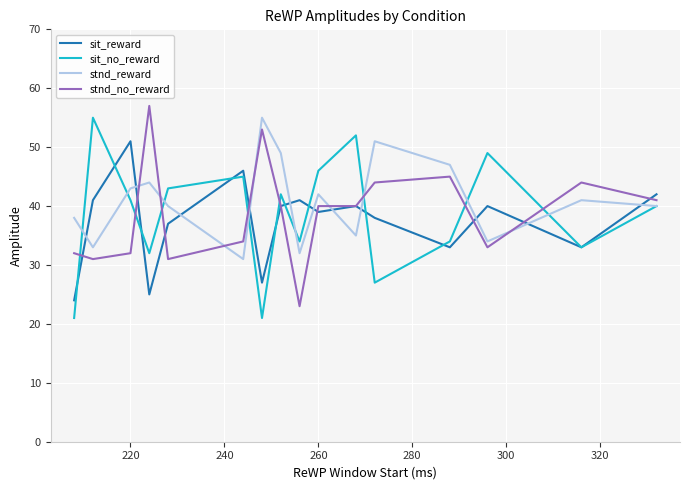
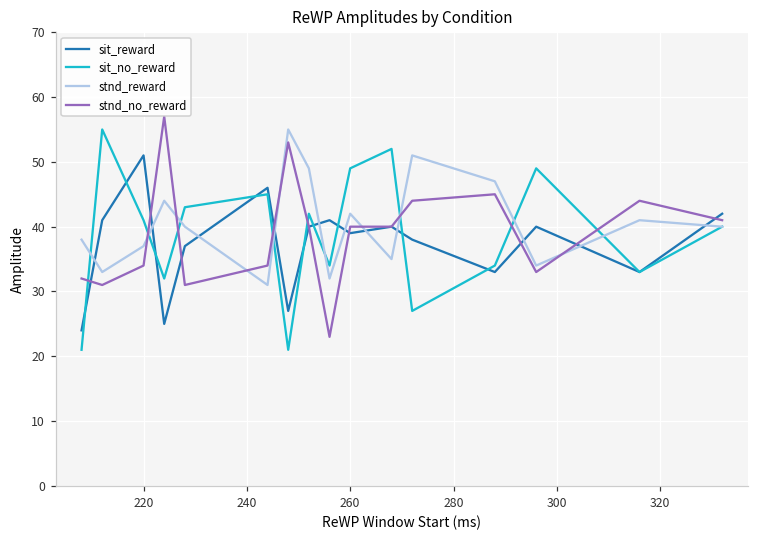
  {
    "sit_reward": {
      "220": 51,
      "260": 39
    },
    "sit_no_reward": {
      "220": 41,
-     "260": 46
+     "260": 49
    },
    "stnd_reward": {
-     "220": 43,
+     "220": 37,
      "260": 42
    },
    "stnd_no_reward": {
-     "220": 32,
+     "220": 34,
      "260": 40
    }
  }
